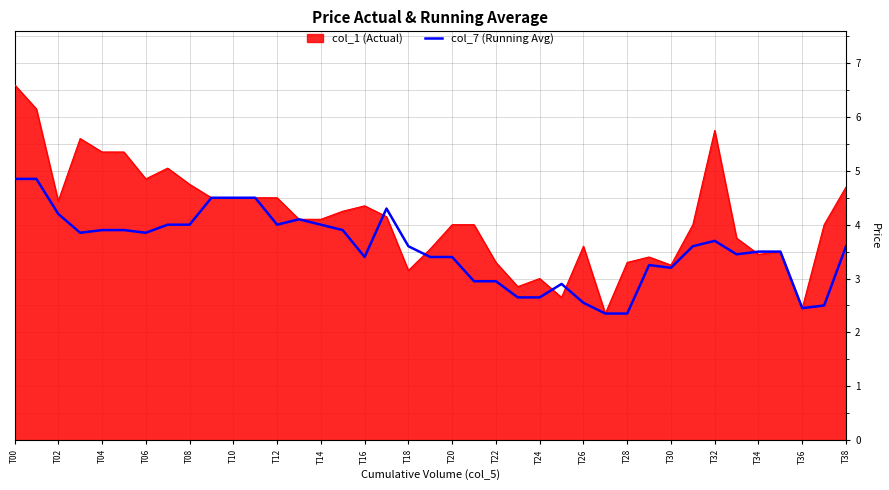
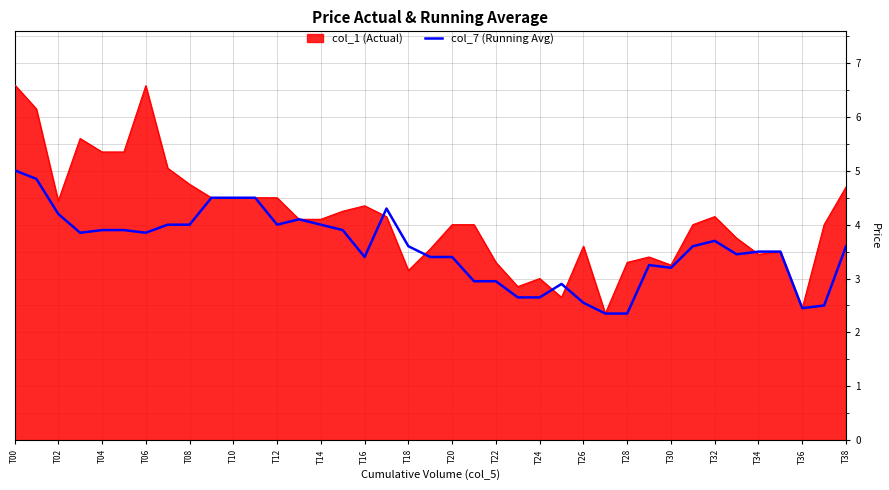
  {
    "col_1 (Actual)": {
      "T00": 6.6,
      "T02": 4.4,
      "T04": 5.4,
-     "T06": 4.9,
+     "T06": 6.6,
      "T08": 4.8,
      "T12": 4.5,
      "T14": 4.1,
      "T16": 4.4,
      "T18": 3.2,
      "T20": 4.0,
      "T22": 3.3,
      "T24": 3.0,
      "T26": 3.6,
      "T28": 3.3,
      "T30": 3.3,
-     "T32": 5.8,
+     "T32": 4.2,
      "T34": 3.5,
      "T38": 4.7
    },
    "col_7 (Running Avg)": {
-     "T00": 4.9,
+     "T00": 5.0,
      "T02": 4.2,
      "T04": 3.9,
      "T06": 3.9,
      "T08": 4.0,
      "T12": 4.0,
      "T14": 4.0,
      "T16": 3.4,
      "T18": 3.6,
      "T20": 3.4,
      "T22": 3.0,
      "T24": 2.7,
      "T26": 2.6,
      "T28": 2.4,
      "T30": 3.2,
      "T32": 3.7,
      "T34": 3.5,
      "T38": 3.6
    }
  }
